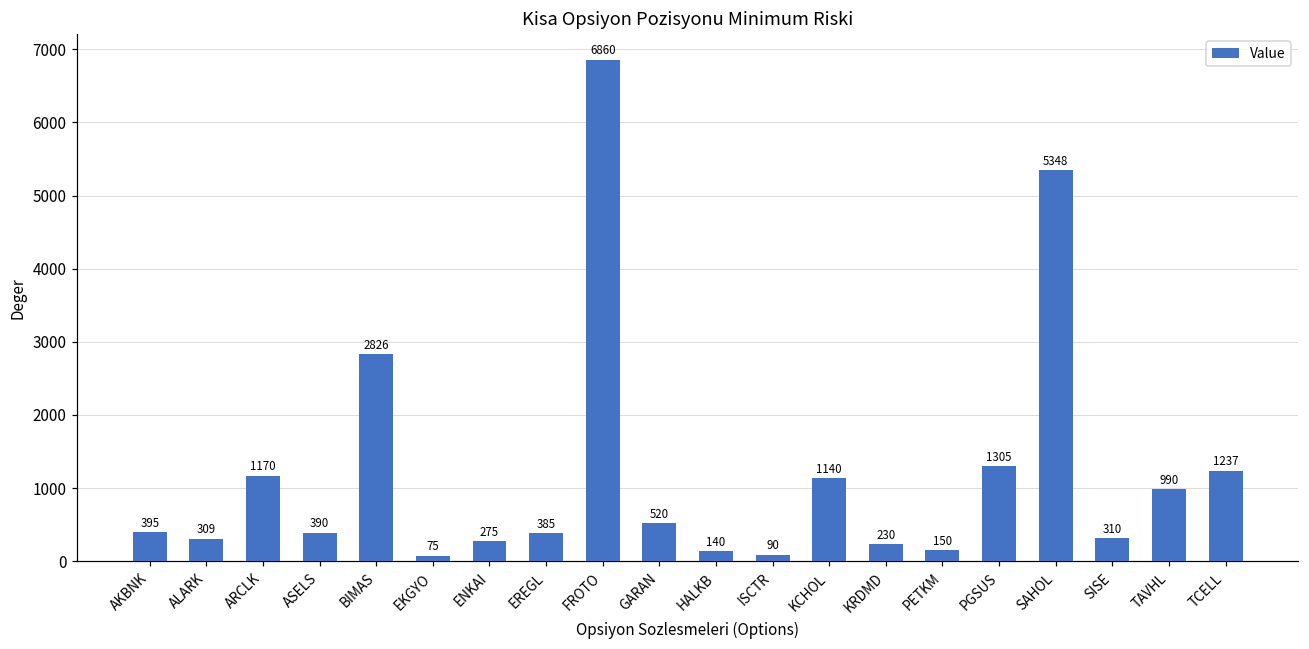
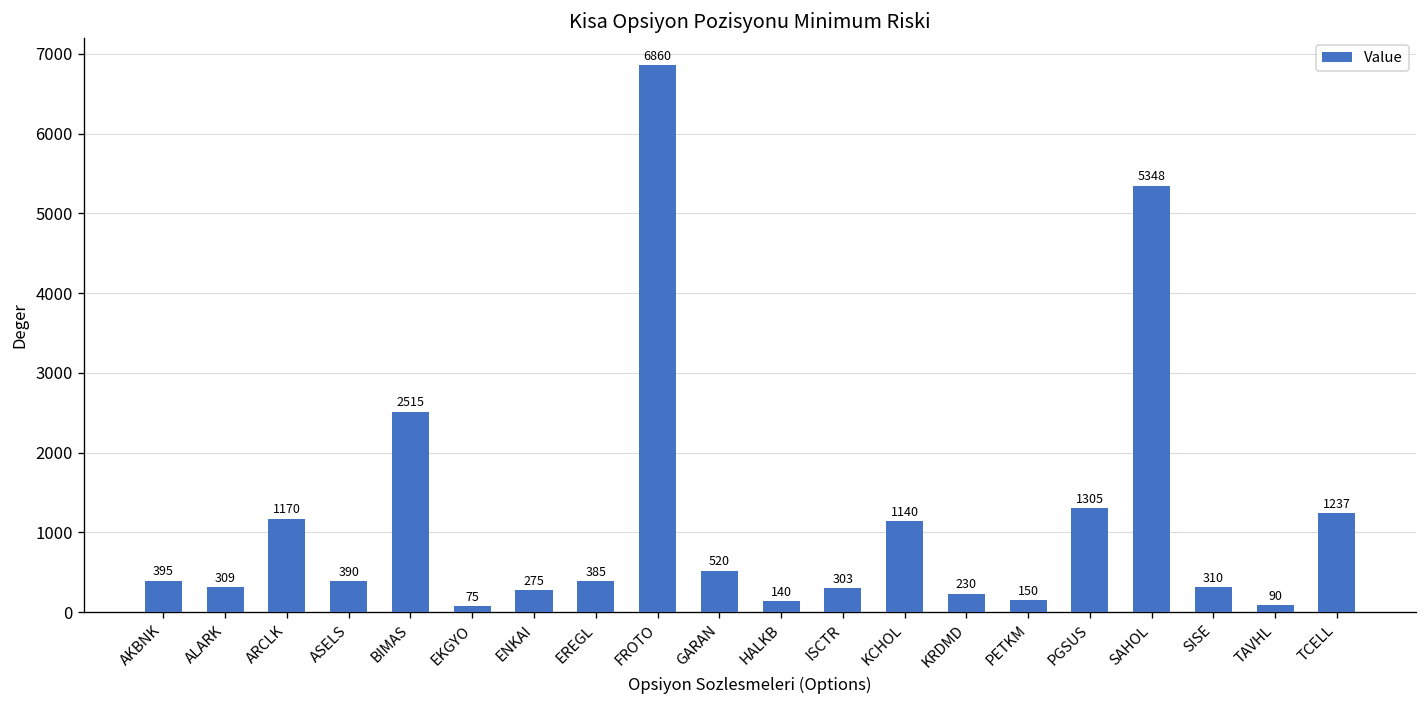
  {
    "AKBNK": 395,
    "ALARK": 309,
    "ARCLK": 1170,
    "ASELS": 390,
-   "BIMAS": 2826,
+   "BIMAS": 2515,
    "EKGYO": 75,
    "ENKAI": 275,
    "EREGL": 385,
    "FROTO": 6860,
    "GARAN": 520,
    "HALKB": 140,
-   "ISCTR": 90,
+   "ISCTR": 303,
    "KCHOL": 1140,
    "KRDMD": 230,
    "PETKM": 150,
    "PGSUS": 1305,
    "SAHOL": 5348,
    "SISE": 310,
-   "TAVHL": 990,
+   "TAVHL": 90,
    "TCELL": 1237
  }
